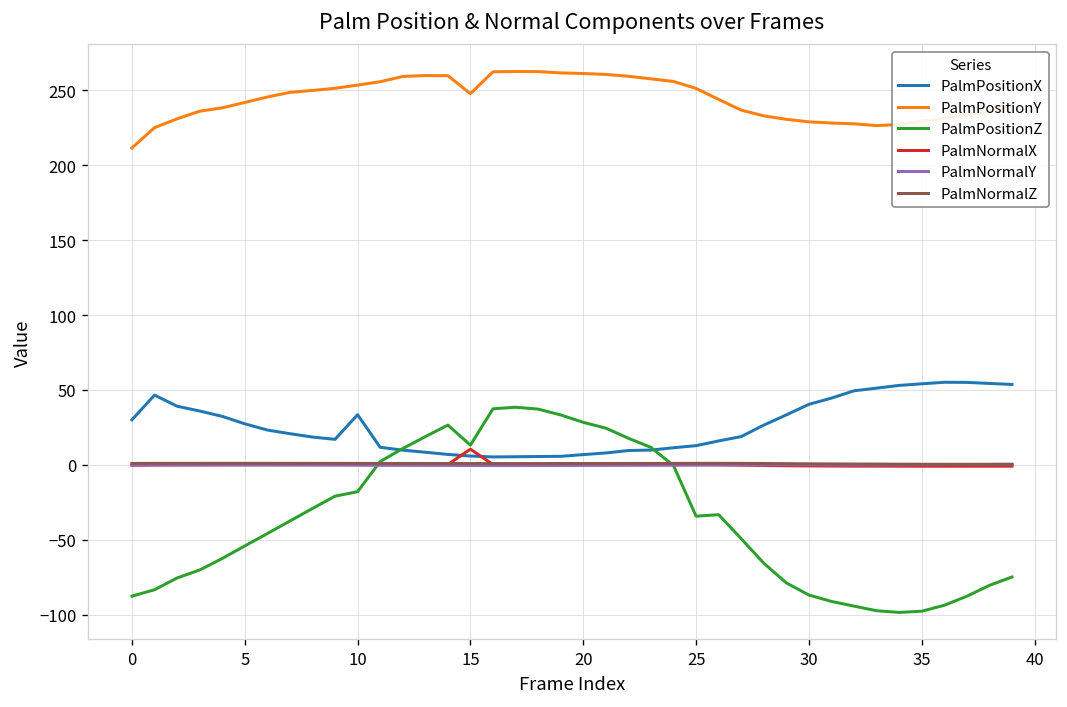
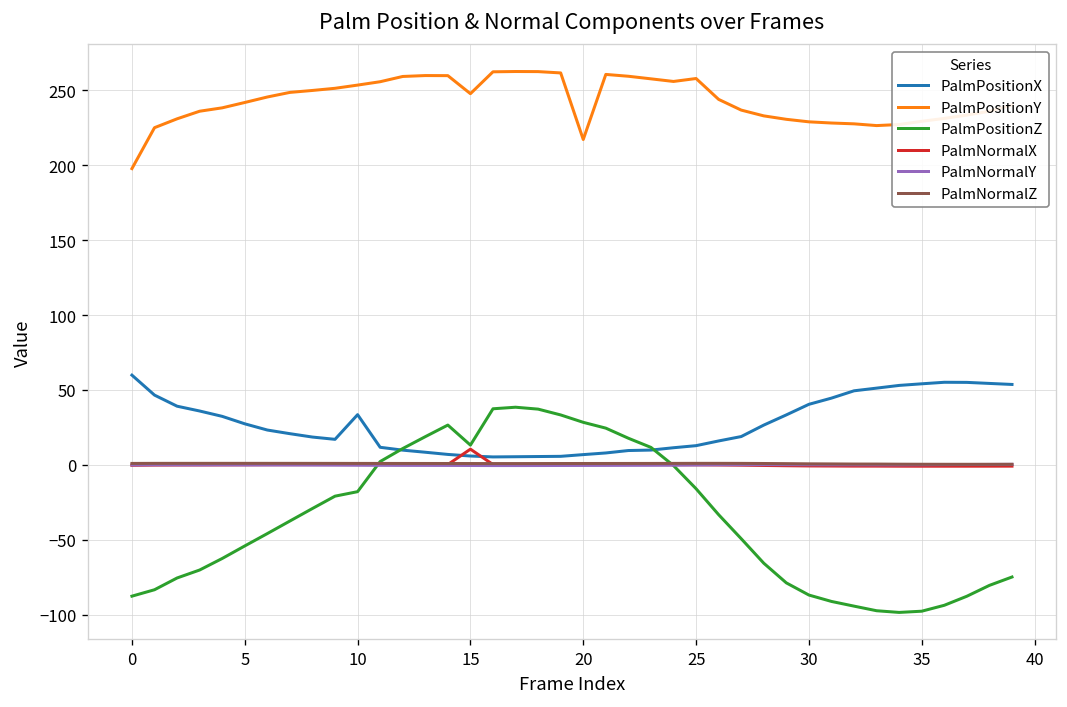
  {
    "PalmPositionX": {
-     "0": 30,
+     "0": 60,
      "5": 27,
      "10": 33,
      "15": 6,
      "20": 7,
      "25": 13,
      "30": 40,
      "35": 54
    },
    "PalmPositionY": {
-     "0": 212,
+     "0": 198,
      "5": 242,
      "10": 253,
      "15": 248,
-     "20": 261,
-     "25": 251,
+     "20": 217,
+     "25": 258,
      "30": 229
    },
    "PalmPositionZ": {
      "0": -88,
      "5": -54,
      "10": -18,
      "15": 13,
      "20": 28,
-     "25": -34,
+     "25": -16,
      "30": -87,
      "35": -98
    },
    "PalmNormalX": {
      "15": 10
    }
  }
